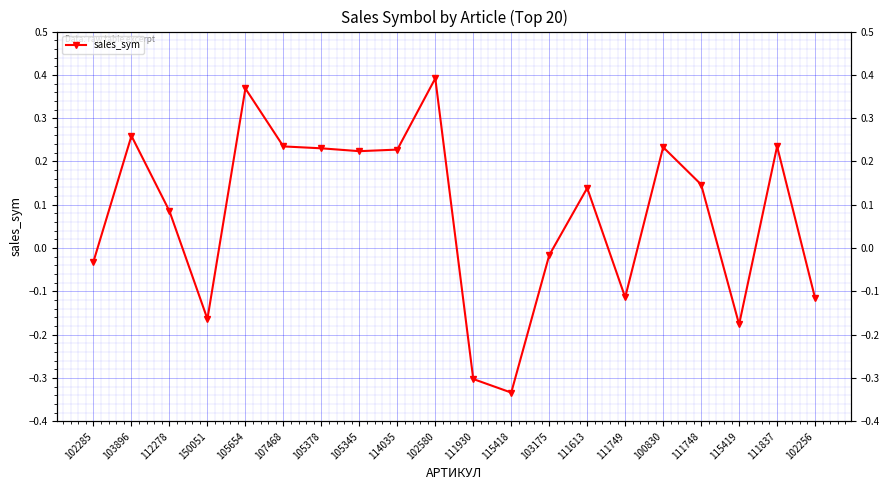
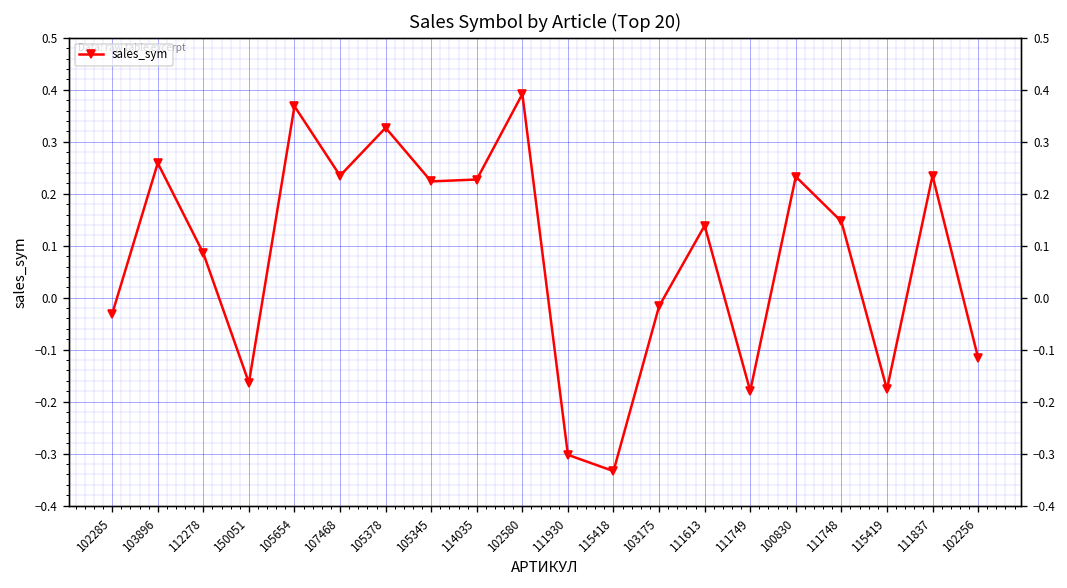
  {
    "102285": -0.03,
    "103896": 0.26,
    "112278": 0.09,
    "150051": -0.16,
    "105654": 0.37,
    "107468": 0.23,
-   "105378": 0.23,
+   "105378": 0.33,
    "105345": 0.22,
    "114035": 0.23,
    "102580": 0.39,
    "111930": -0.30,
    "115418": -0.33,
    "103175": -0.02,
    "111613": 0.14,
-   "111749": -0.11,
+   "111749": -0.18,
    "100830": 0.23,
    "111748": 0.15,
    "115419": -0.18,
    "111837": 0.23,
    "102256": -0.12
  }
